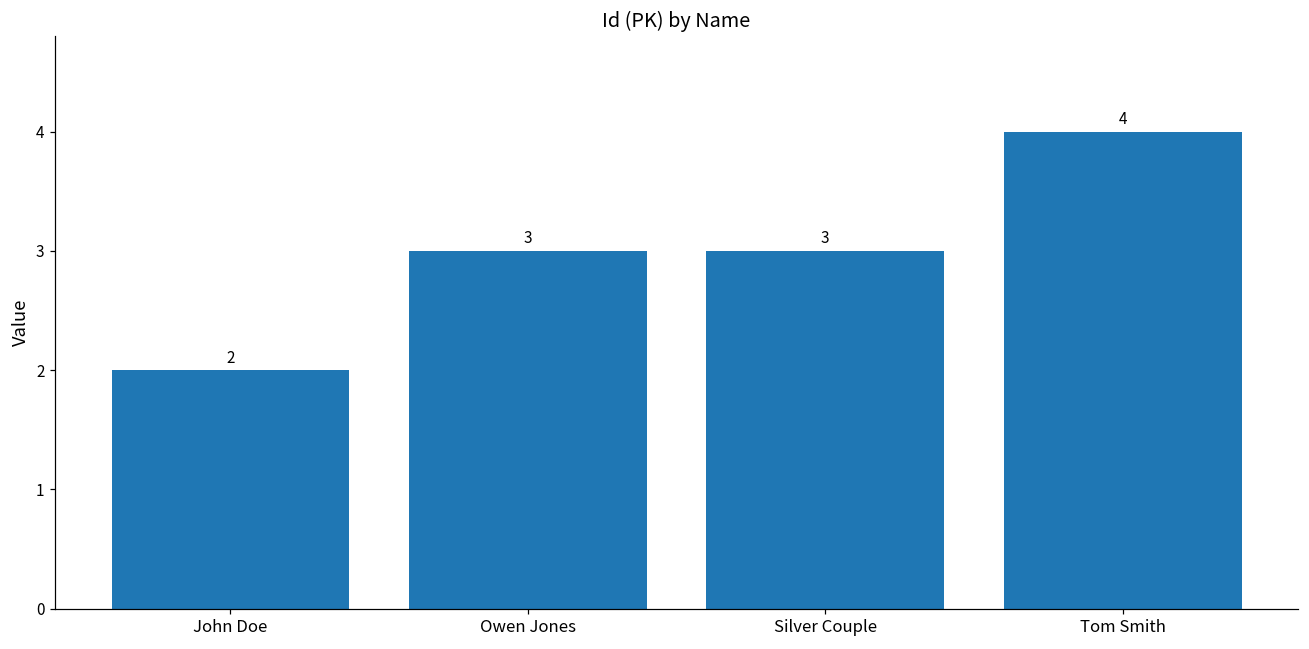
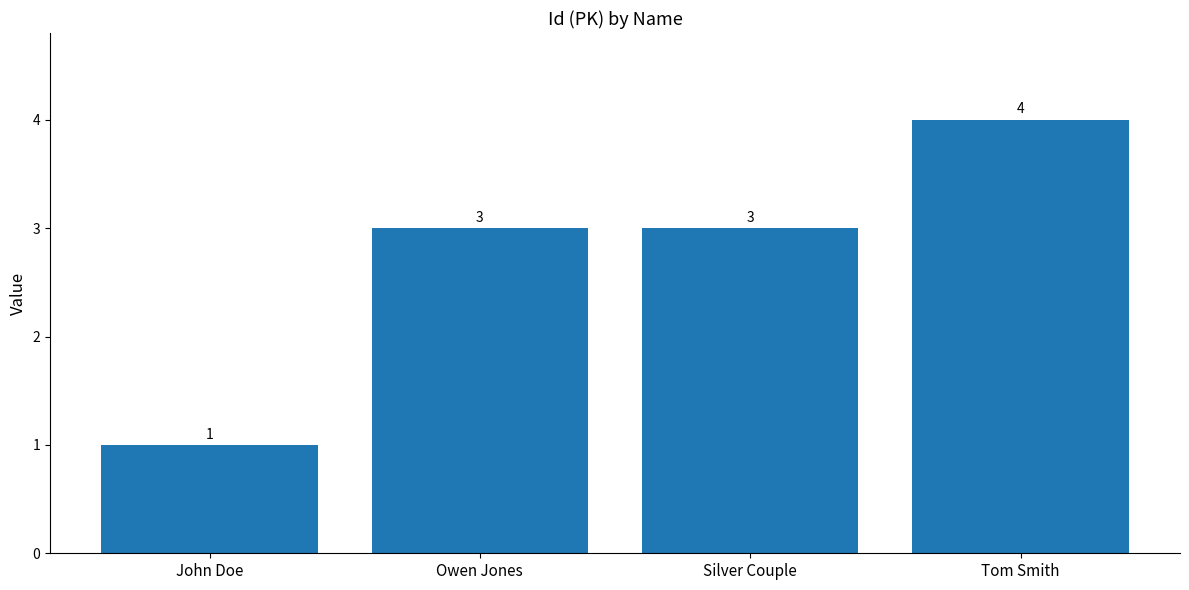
  {
-   "John Doe": 2,
+   "John Doe": 1,
    "Owen Jones": 3,
    "Silver Couple": 3,
    "Tom Smith": 4
  }
